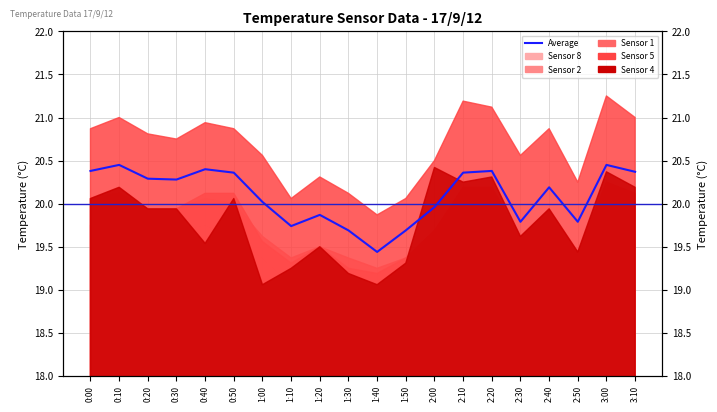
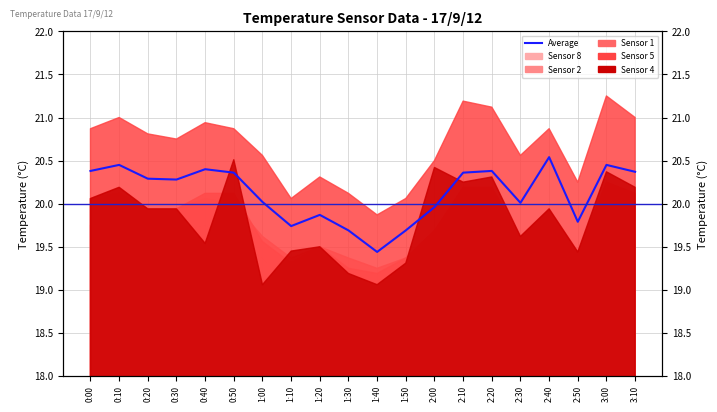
  {
    "Average": {
      "0:00": 20.4,
      "0:10": 20.5,
      "0:20": 20.3,
      "0:30": 20.3,
      "0:40": 20.4,
      "0:50": 20.4,
      "1:00": 20.0,
      "1:10": 19.7,
      "1:20": 19.9,
      "1:30": 19.7,
      "1:40": 19.4,
      "1:50": 19.7,
      "2:00": 20.0,
      "2:10": 20.4,
      "2:20": 20.4,
-     "2:30": 19.8,
-     "2:40": 20.2,
+     "2:30": 20.0,
+     "2:40": 20.5,
      "2:50": 19.8,
      "3:00": 20.5,
      "3:10": 20.4
    },
    "Sensor 4": {
      "0:40": 19.5,
-     "0:50": 20.1,
+     "0:50": 20.5,
      "1:00": 19.1,
-     "1:10": 19.3,
+     "1:10": 19.5,
      "1:30": 19.2,
      "1:40": 19.1,
      "1:50": 19.3,
      "2:00": 20.4,
      "2:10": 20.3,
      "2:20": 20.3,
      "3:00": 20.4,
      "3:10": 20.2
    }
  }
